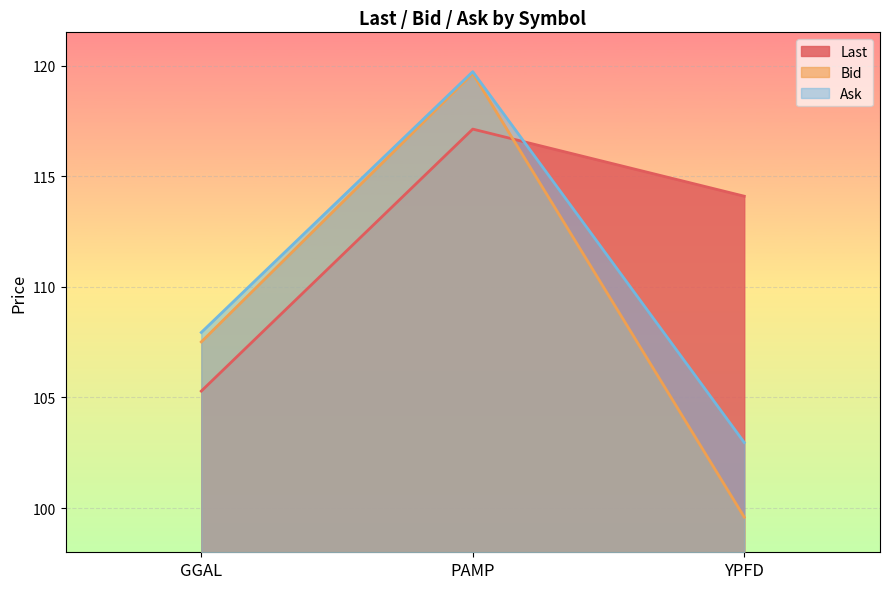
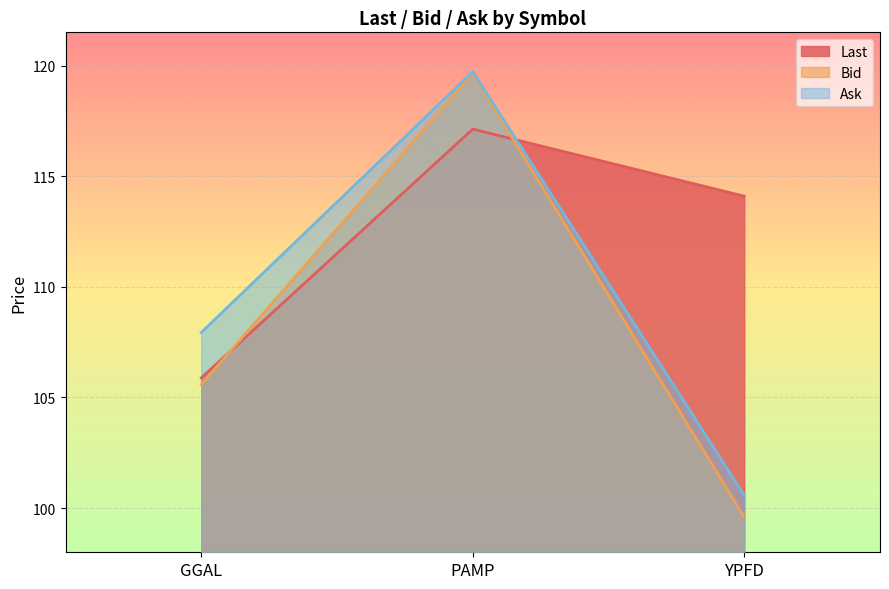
  {
    "Last": {
-     "GGAL": 105.3,
+     "GGAL": 105.9,
      "PAMP": 117.1,
      "YPFD": 114.1
    },
    "Bid": {
-     "GGAL": 107.5,
+     "GGAL": 105.6,
      "YPFD": 99.6
    },
    "Ask": {
      "GGAL": 107.9,
-     "YPFD": 103.0
+     "YPFD": 100.6
    }
  }
